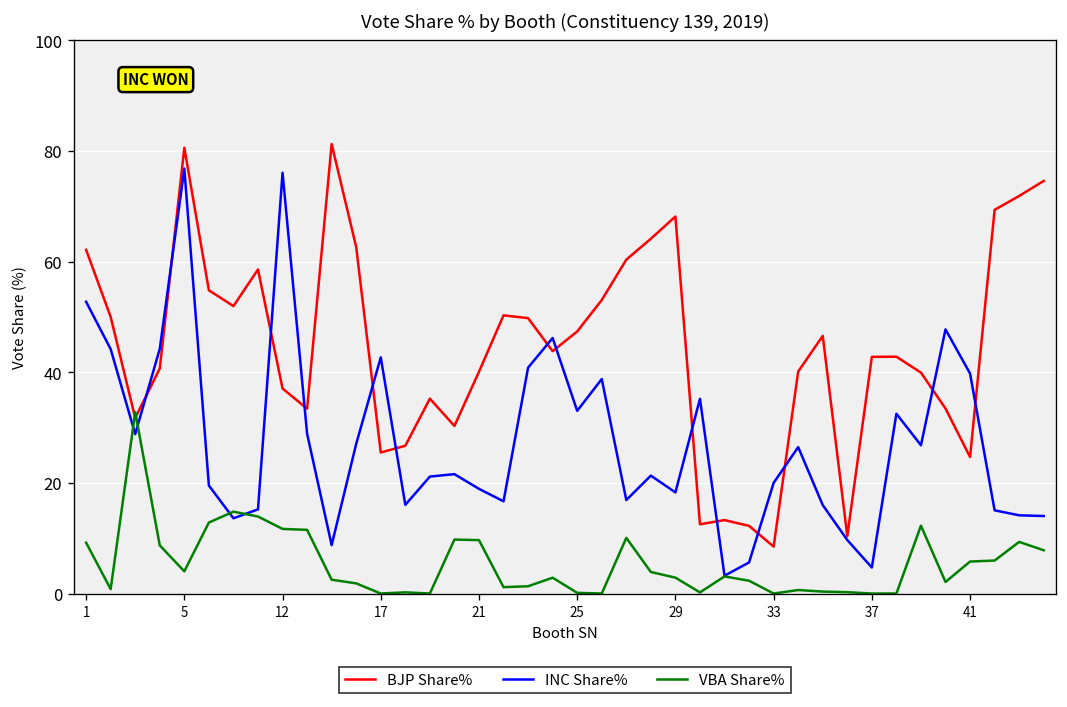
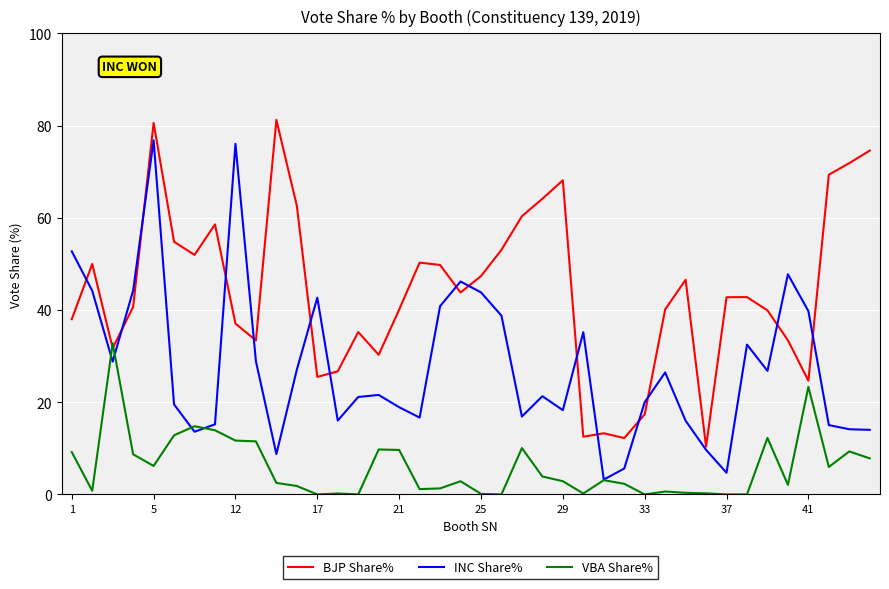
  {
    "BJP Share%": {
-     "1": 62,
+     "1": 38,
      "5": 81,
      "12": 37,
      "17": 25,
      "21": 40,
      "25": 47,
      "29": 68,
-     "33": 8,
+     "33": 17,
      "37": 43,
      "41": 25
    },
    "INC Share%": {
      "1": 53,
      "5": 77,
      "12": 76,
      "17": 43,
      "21": 19,
-     "25": 33,
+     "25": 44,
      "29": 18,
      "33": 20,
      "37": 5,
      "41": 40
    },
    "VBA Share%": {
      "1": 9,
-     "5": 4,
+     "5": 6,
      "12": 12,
      "17": 0,
      "21": 10,
      "25": 0,
      "29": 3,
      "33": 0,
      "37": 0,
-     "41": 6
+     "41": 23
    }
  }
